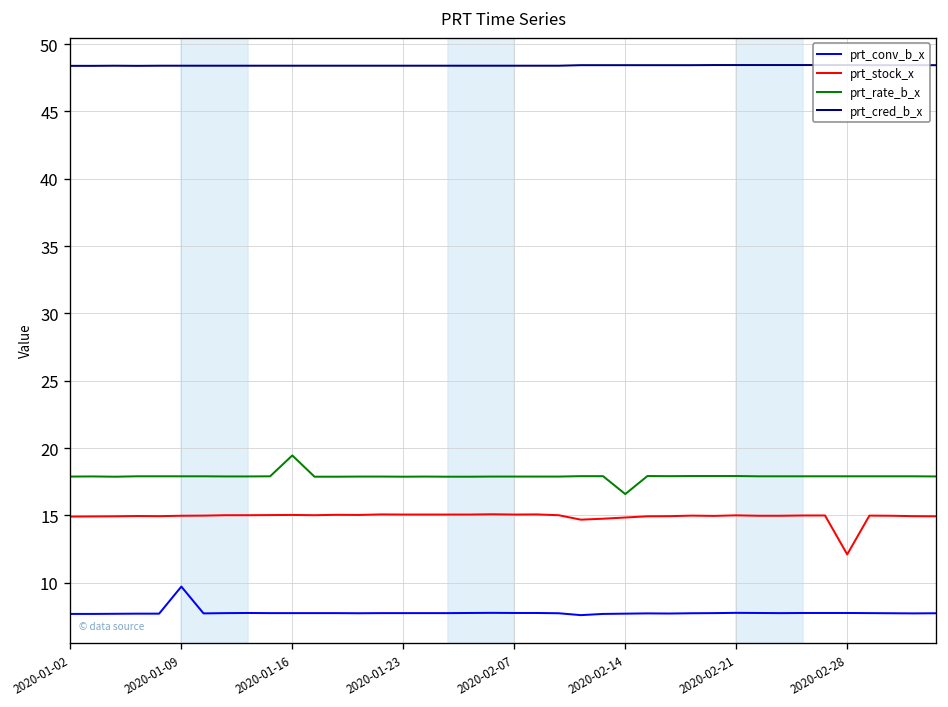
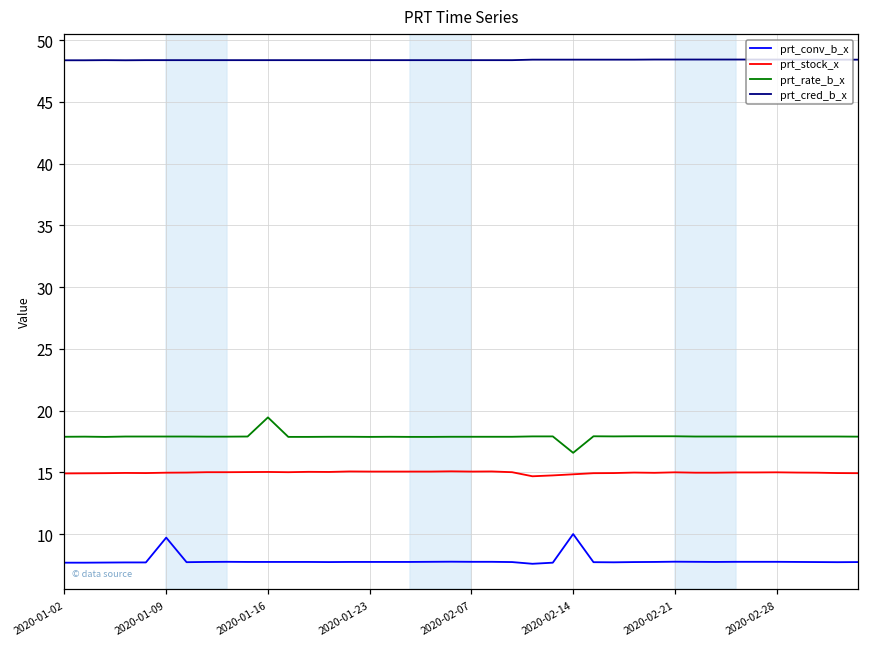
  {
    "prt_conv_b_x": {
      "2020-01-02": 7.7,
      "2020-01-09": 9.7,
      "2020-01-16": 7.7,
      "2020-01-23": 7.7,
      "2020-02-07": 7.8,
-     "2020-02-14": 7.7,
+     "2020-02-14": 10.0,
      "2020-02-21": 7.8,
      "2020-02-28": 7.8
    },
    "prt_stock_x": {
      "2020-01-02": 14.9,
      "2020-01-09": 15.0,
      "2020-01-16": 15.0,
      "2020-01-23": 15.1,
      "2020-02-07": 15.1,
      "2020-02-14": 14.8,
      "2020-02-21": 15.0,
-     "2020-02-28": 12.1
+     "2020-02-28": 15.0
    },
    "prt_rate_b_x": {
      "2020-01-02": 17.9,
      "2020-01-09": 17.9,
      "2020-01-16": 19.5,
      "2020-01-23": 17.9,
      "2020-02-07": 17.9,
      "2020-02-14": 16.6,
      "2020-02-21": 17.9,
      "2020-02-28": 17.9
    },
    "prt_cred_b_x": {
      "2020-01-02": 48.4,
      "2020-01-09": 48.4,
      "2020-01-16": 48.4,
      "2020-01-23": 48.4,
      "2020-02-07": 48.4,
      "2020-02-14": 48.4,
      "2020-02-21": 48.4
    }
  }
